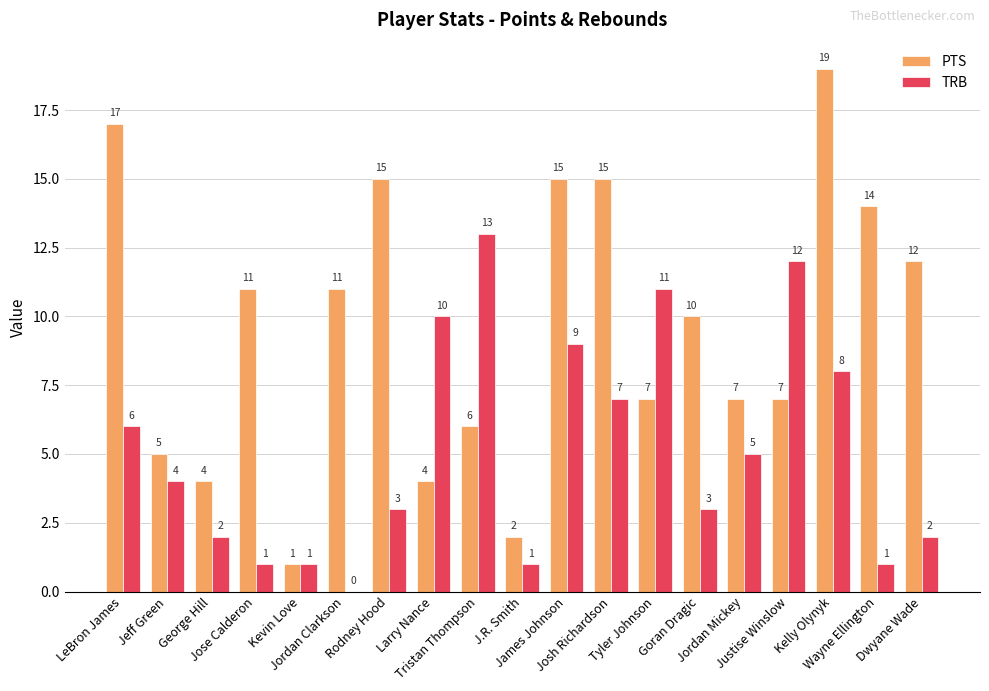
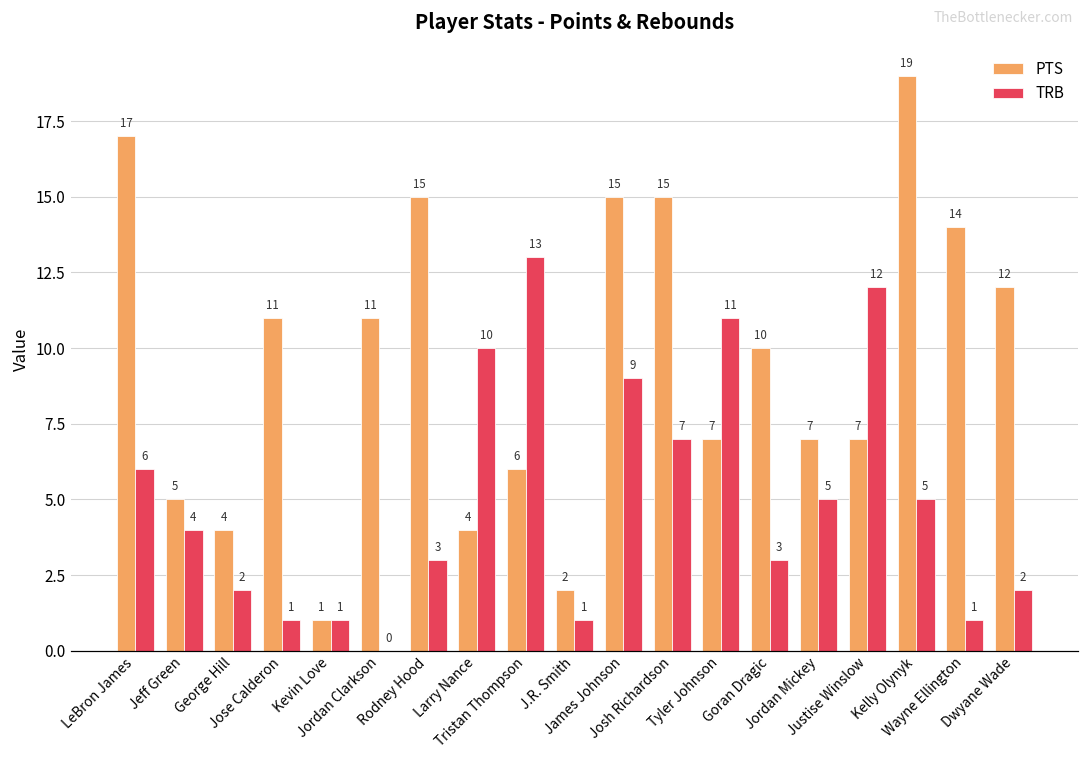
  {
    "PTS": {
      "LeBron James": 17,
      "Jeff Green": 5,
      "George Hill": 4,
      "Jose Calderon": 11,
      "Kevin Love": 1,
      "Jordan Clarkson": 11,
      "Rodney Hood": 15,
      "Larry Nance": 4,
      "Tristan Thompson": 6,
      "J.R. Smith": 2,
      "James Johnson": 15,
      "Josh Richardson": 15,
      "Tyler Johnson": 7,
      "Goran Dragic": 10,
      "Jordan Mickey": 7,
      "Justise Winslow": 7,
      "Kelly Olynyk": 19,
      "Wayne Ellington": 14,
      "Dwyane Wade": 12
    },
    "TRB": {
      "LeBron James": 6,
      "Jeff Green": 4,
      "George Hill": 2,
      "Jose Calderon": 1,
      "Kevin Love": 1,
      "Jordan Clarkson": 0,
      "Rodney Hood": 3,
      "Larry Nance": 10,
      "Tristan Thompson": 13,
      "J.R. Smith": 1,
      "James Johnson": 9,
      "Josh Richardson": 7,
      "Tyler Johnson": 11,
      "Goran Dragic": 3,
      "Jordan Mickey": 5,
      "Justise Winslow": 12,
-     "Kelly Olynyk": 8,
+     "Kelly Olynyk": 5,
      "Wayne Ellington": 1,
      "Dwyane Wade": 2
    }
  }
